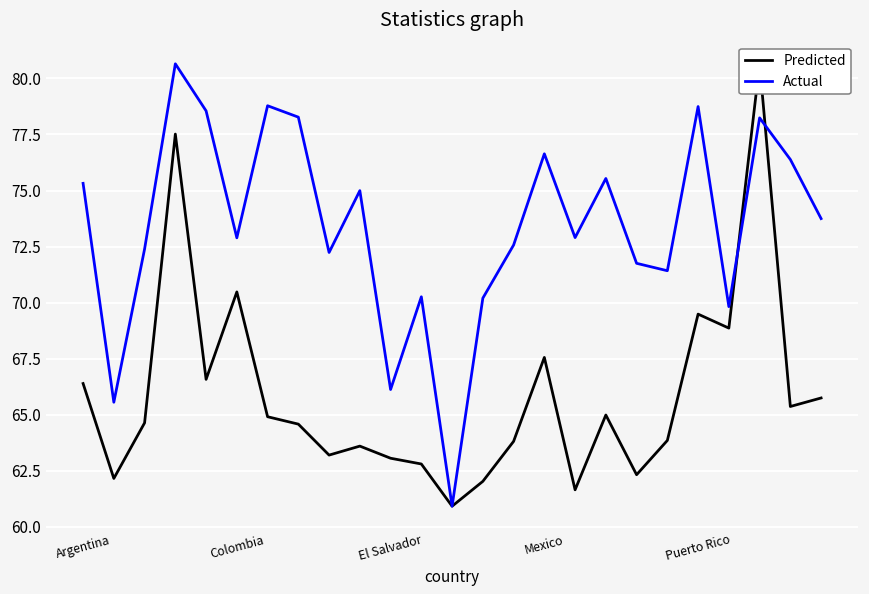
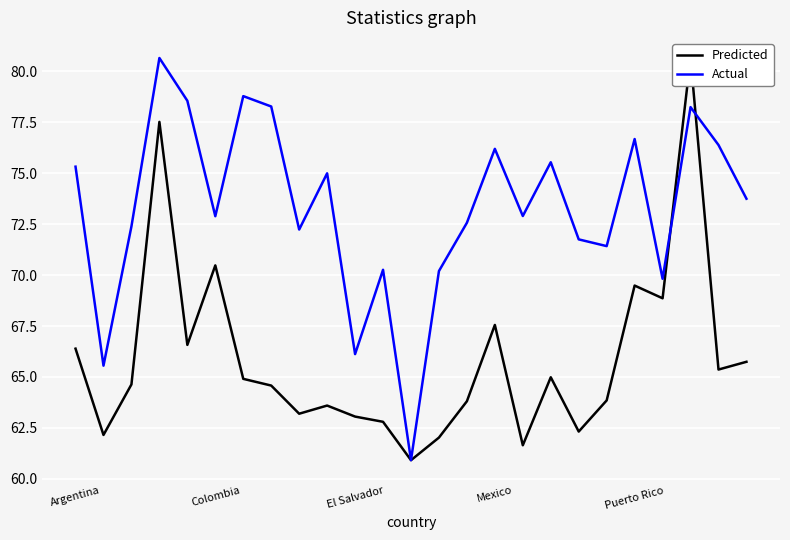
  {
    "Predicted": {
      "Argentina": 66.4,
      "Colombia": 70.5,
      "El Salvador": 63.1,
      "Mexico": 67.6,
      "Puerto Rico": 69.5
    },
    "Actual": {
      "Argentina": 75.3,
      "Colombia": 72.9,
      "El Salvador": 66.1,
-     "Mexico": 76.6,
-     "Puerto Rico": 78.7
+     "Mexico": 76.2,
+     "Puerto Rico": 76.7
    }
  }
